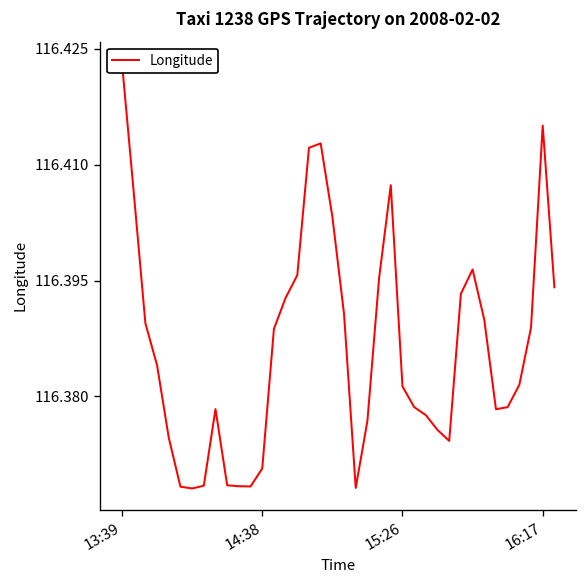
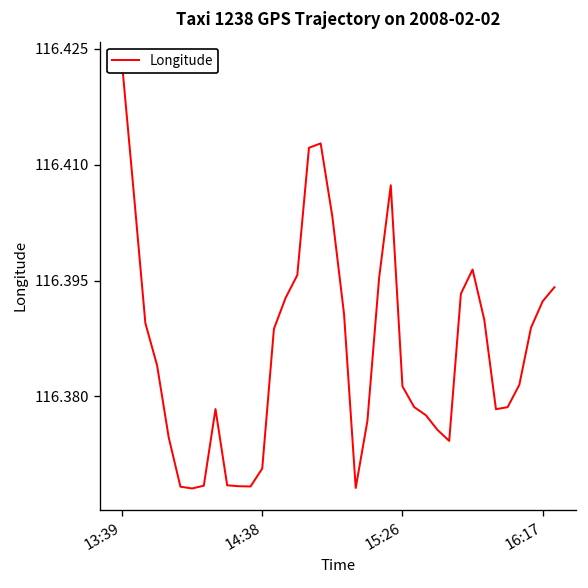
  {
    "14:38": 116.371,
    "15:26": 116.381,
-   "16:17": 116.415
+   "16:17": 116.392
  }
